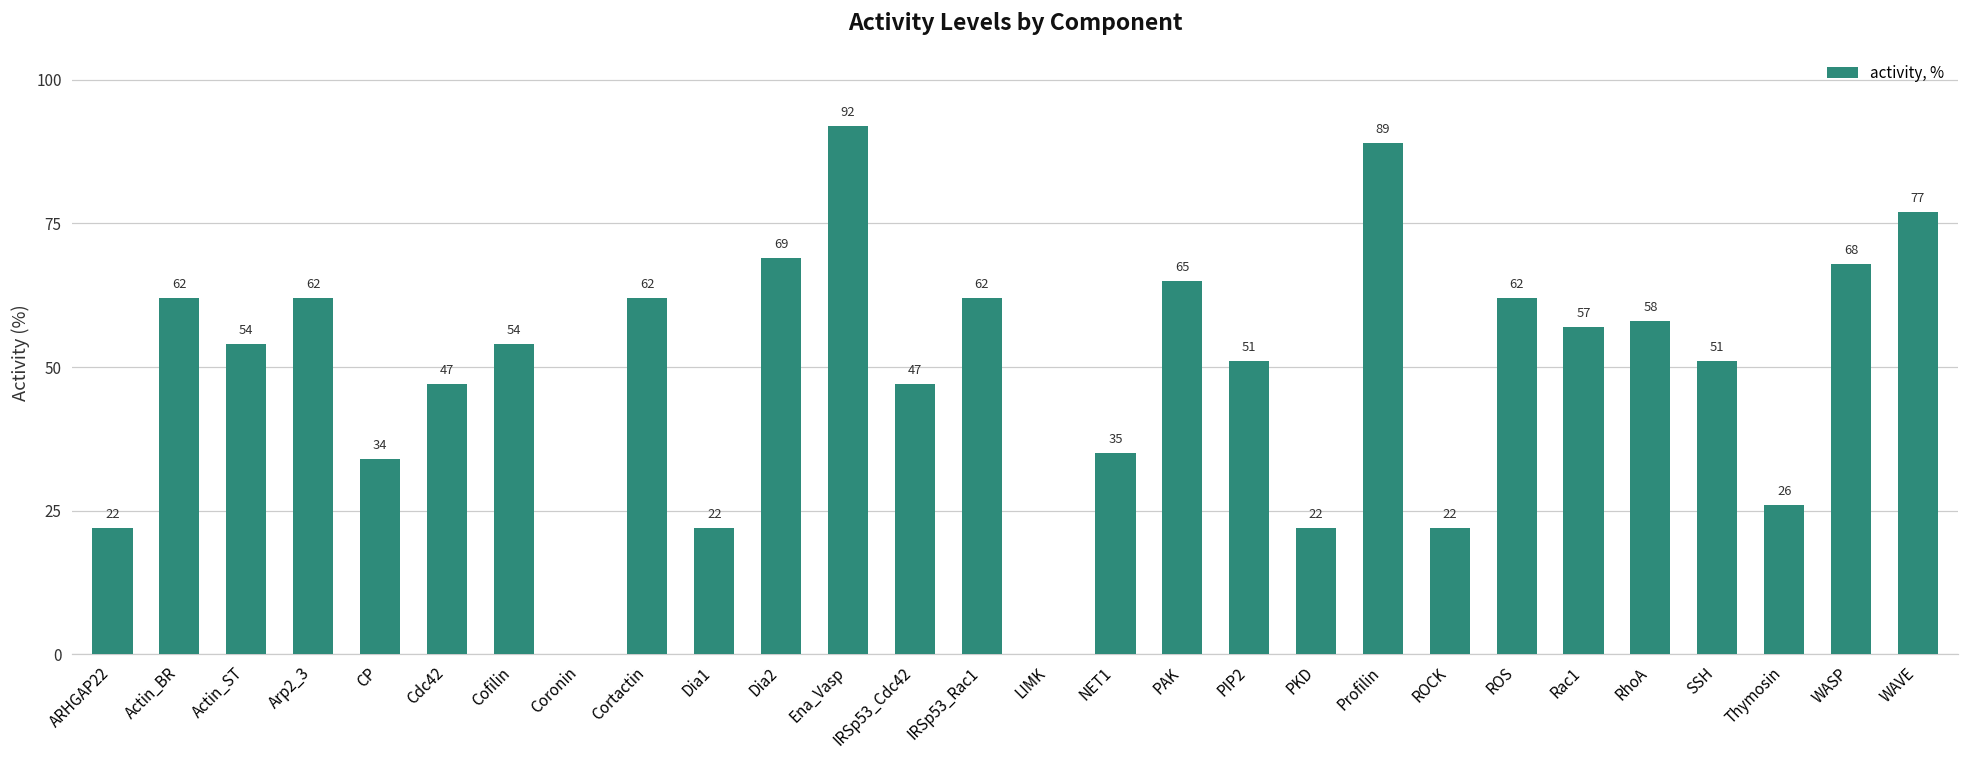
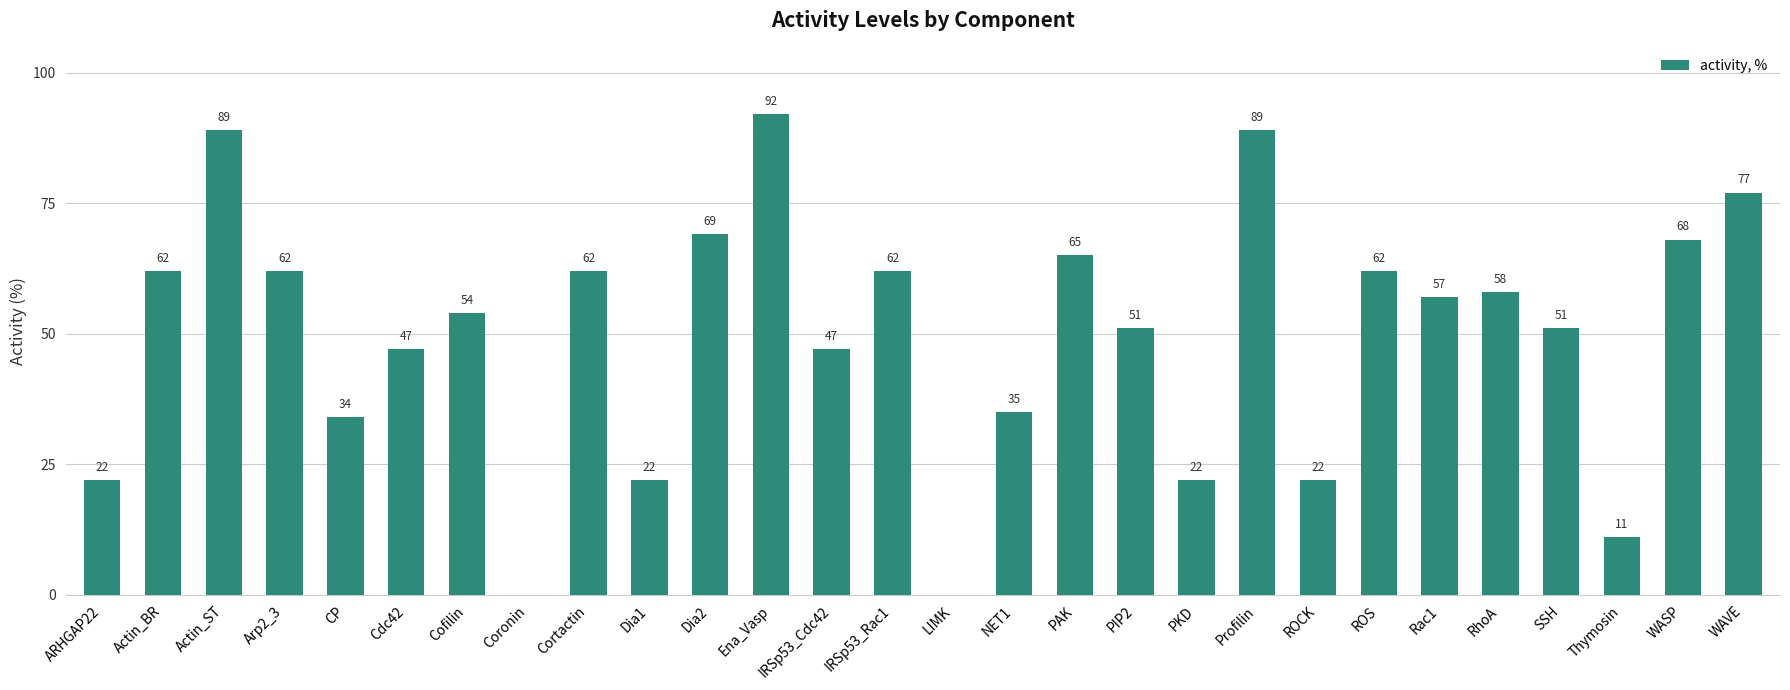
  {
    "ARHGAP22": 22,
    "Actin_BR": 62,
-   "Actin_ST": 54,
+   "Actin_ST": 89,
    "Arp2_3": 62,
    "CP": 34,
    "Cdc42": 47,
    "Cofilin": 54,
    "Cortactin": 62,
    "Dia1": 22,
    "Dia2": 69,
    "Ena_Vasp": 92,
    "IRSp53_Cdc42": 47,
    "IRSp53_Rac1": 62,
    "NET1": 35,
    "PAK": 65,
    "PIP2": 51,
    "PKD": 22,
    "Profilin": 89,
    "ROCK": 22,
    "ROS": 62,
    "Rac1": 57,
    "RhoA": 58,
    "SSH": 51,
-   "Thymosin": 26,
+   "Thymosin": 11,
    "WASP": 68,
    "WAVE": 77
  }
